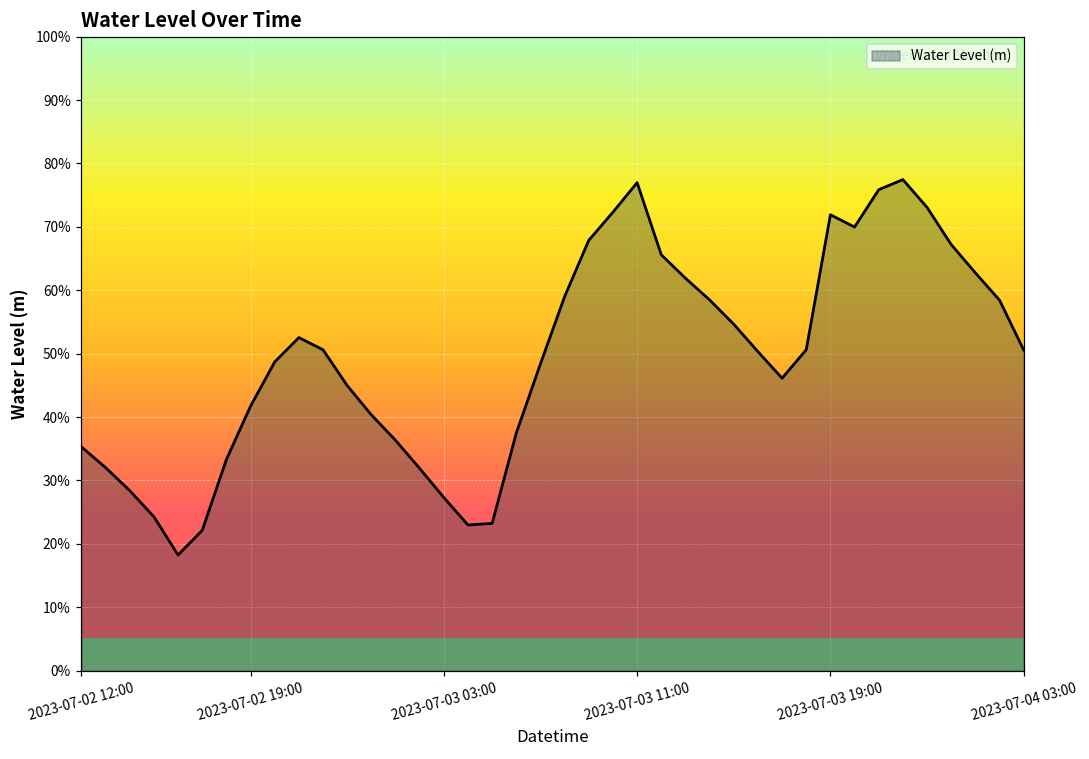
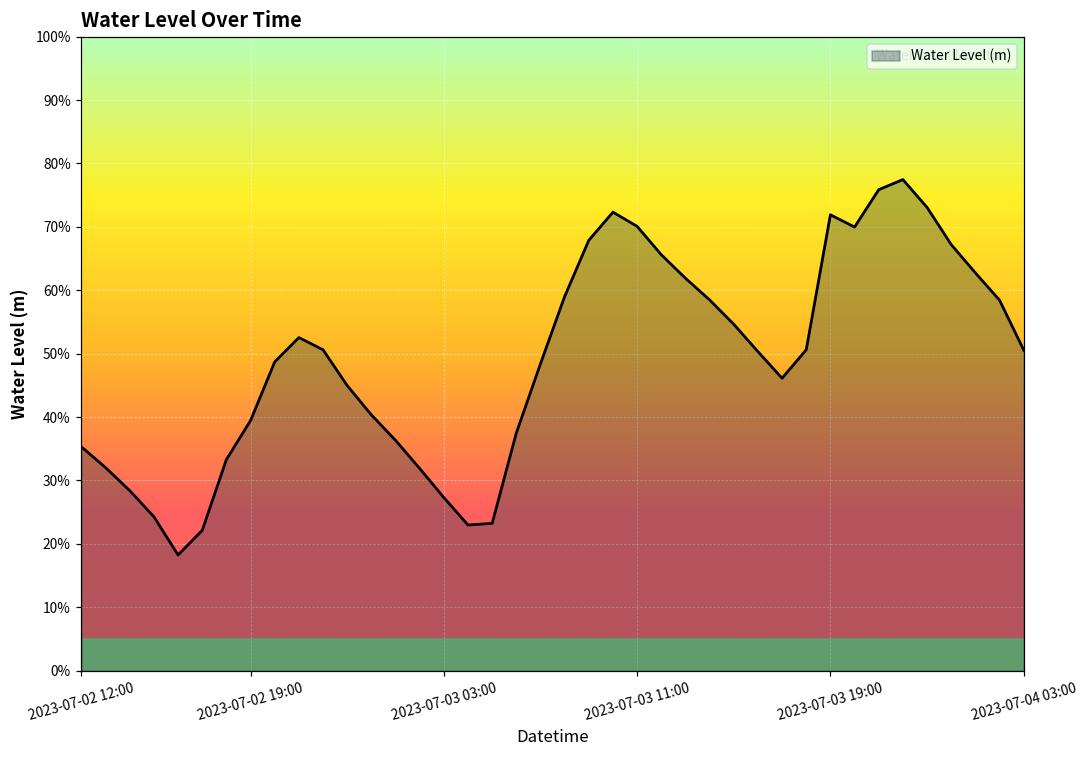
  {
    "2023-07-02 12:00": "35%",
-   "2023-07-02 19:00": "42%",
+   "2023-07-02 19:00": "39%",
    "2023-07-03 03:00": "27%",
-   "2023-07-03 11:00": "77%",
+   "2023-07-03 11:00": "70%",
    "2023-07-03 19:00": "72%",
    "2023-07-04 03:00": "51%"
  }
